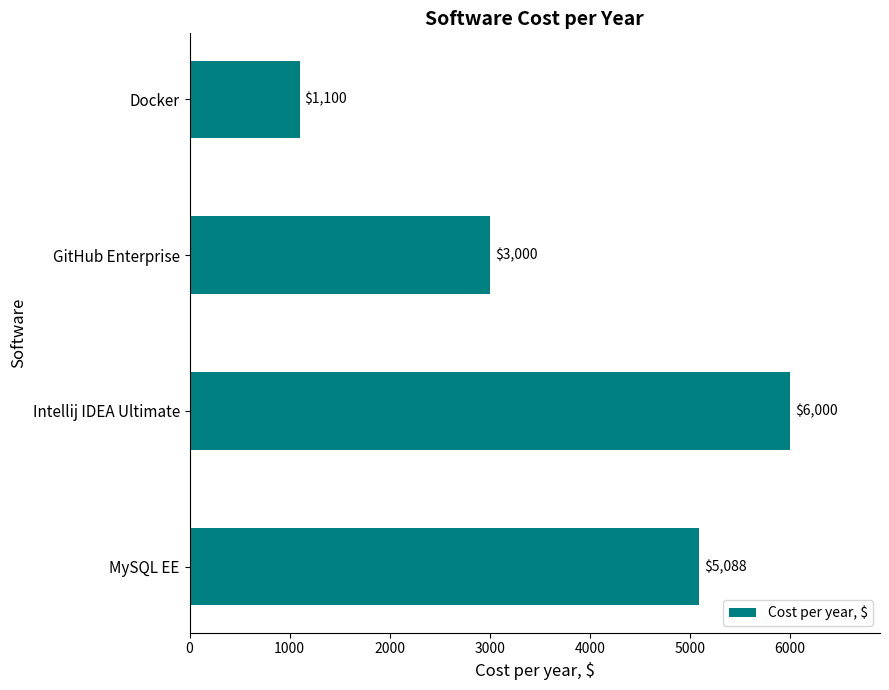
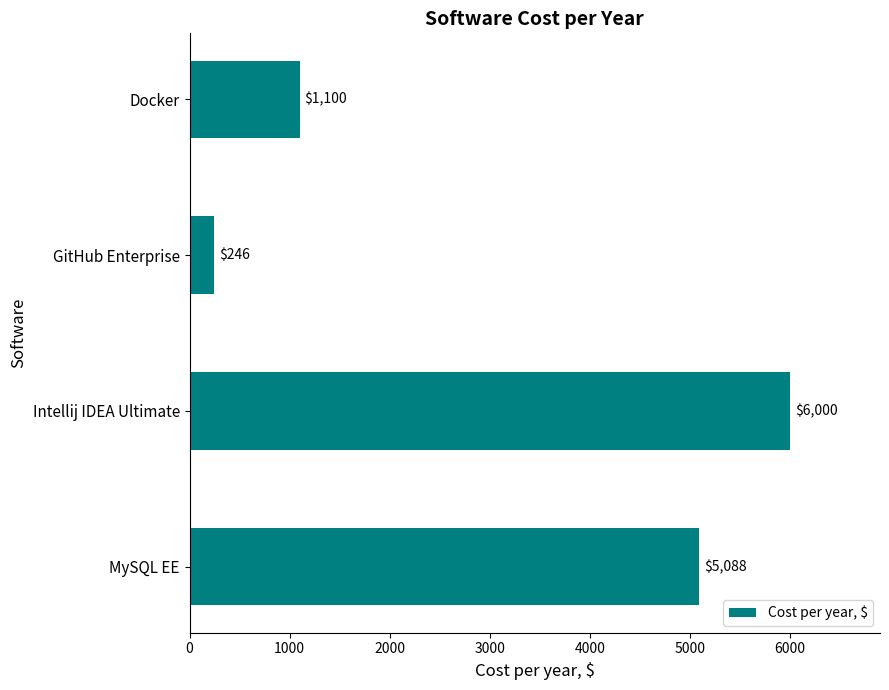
  {
    "Docker": "$1,100",
-   "GitHub Enterprise": "$3,000",
+   "GitHub Enterprise": "$246",
    "Intellij IDEA Ultimate": "$6,000",
    "MySQL EE": "$5,088"
  }
